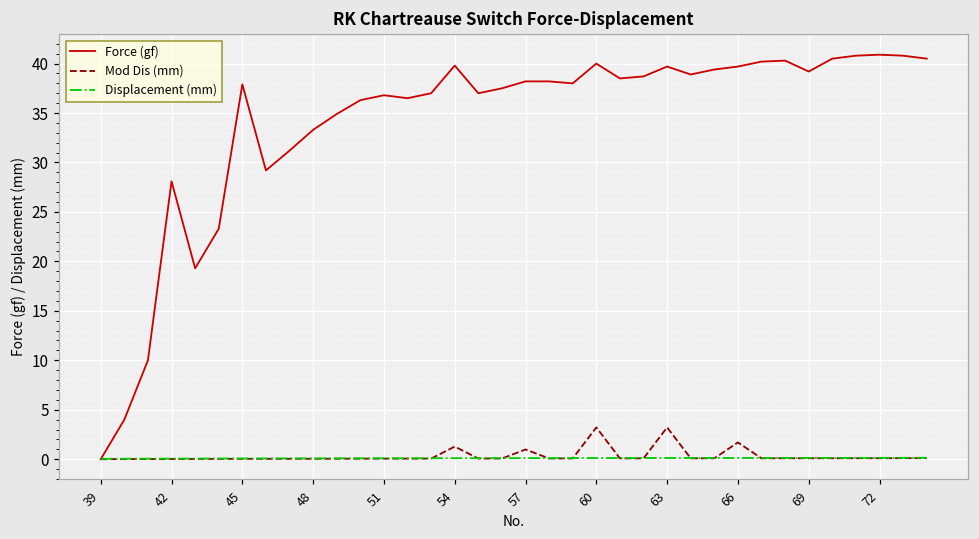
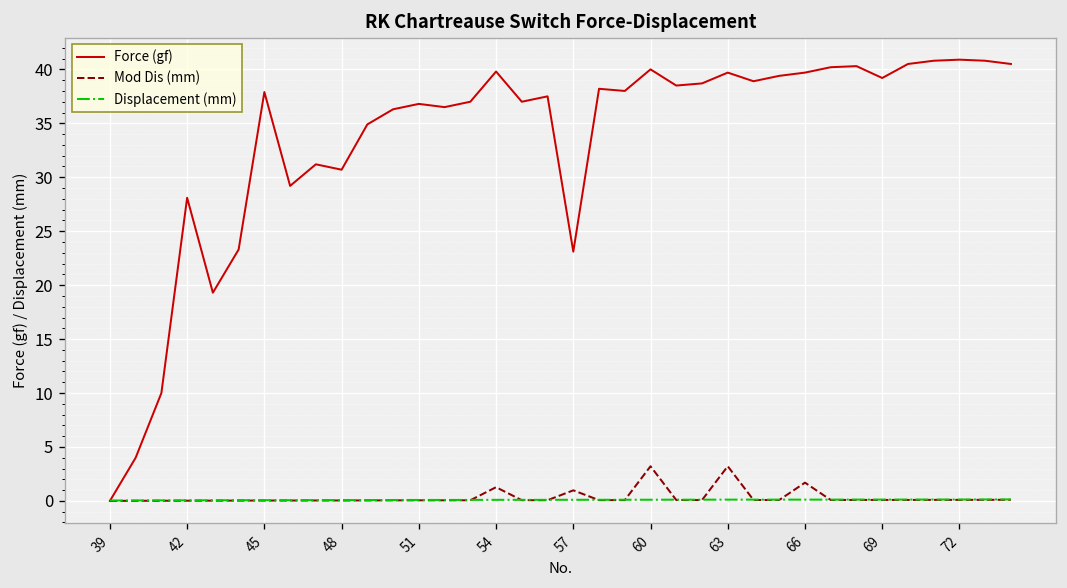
  {
    "Force (gf)": {
      "42": 28,
      "45": 38,
-     "48": 33,
+     "48": 31,
      "51": 37,
      "54": 40,
-     "57": 38,
+     "57": 23,
      "60": 40,
      "63": 40,
      "66": 40,
      "69": 39,
      "72": 41
    },
    "Mod Dis (mm)": {
      "54": 1,
      "57": 1,
      "60": 3,
      "63": 3,
      "66": 2
    },
    "Displacement (mm)": {
      "54": 0,
      "57": 0,
      "60": 0,
      "63": 0,
      "66": 0
    }
  }
